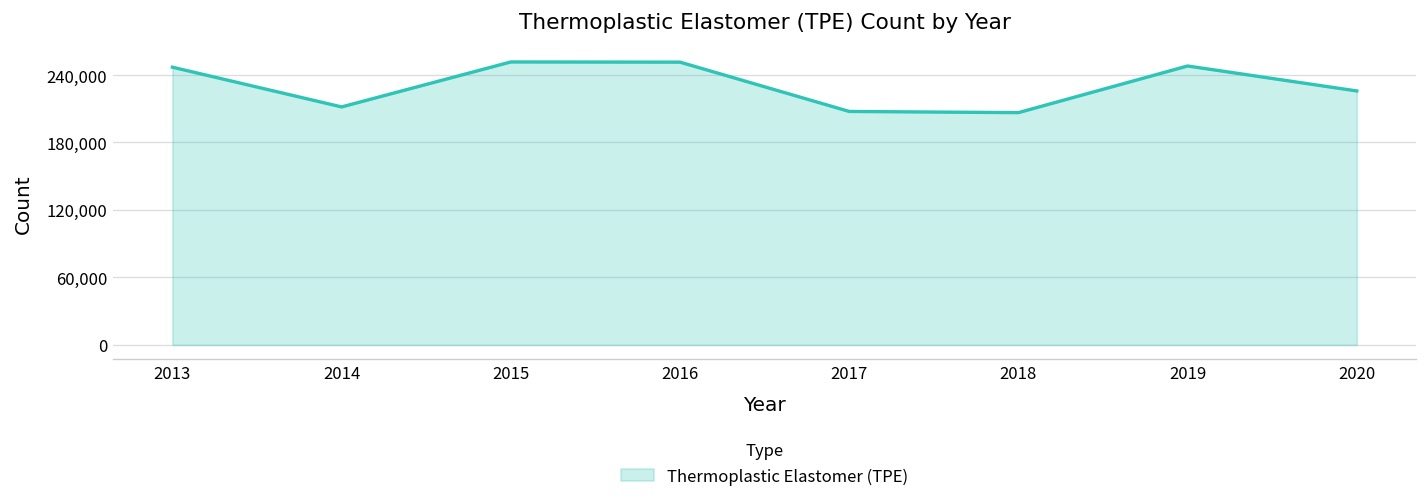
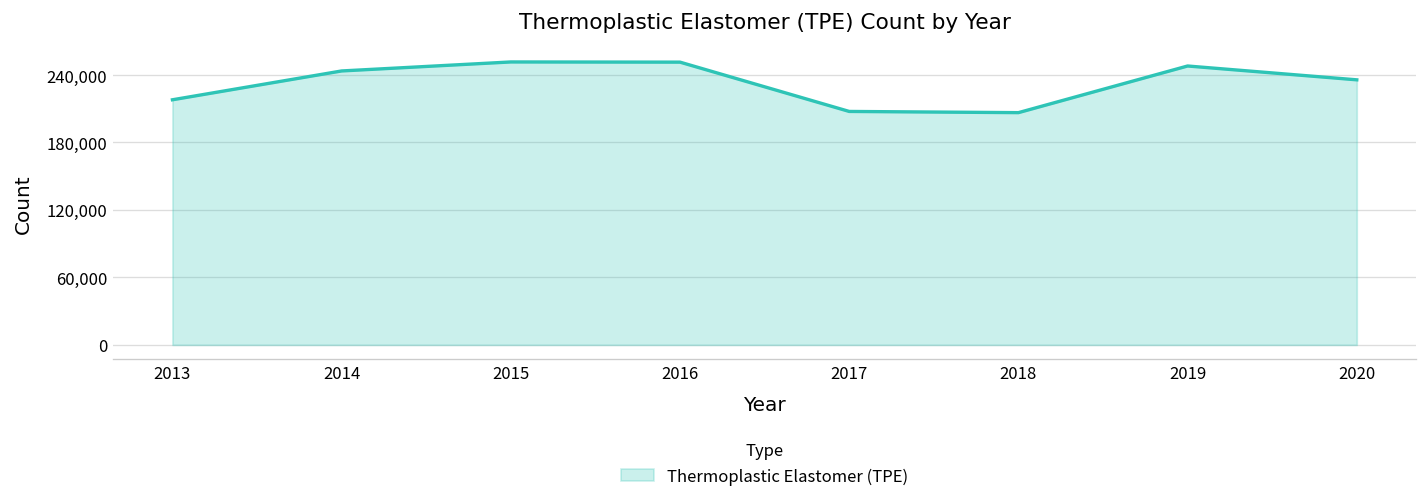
  {
-   "2013": "250,000",
-   "2014": "210,000",
+   "2013": "220,000",
+   "2014": "240,000",
    "2015": "250,000",
    "2016": "250,000",
    "2017": "210,000",
    "2018": "210,000",
    "2019": "250,000",
-   "2020": "230,000"
+   "2020": "240,000"
  }
